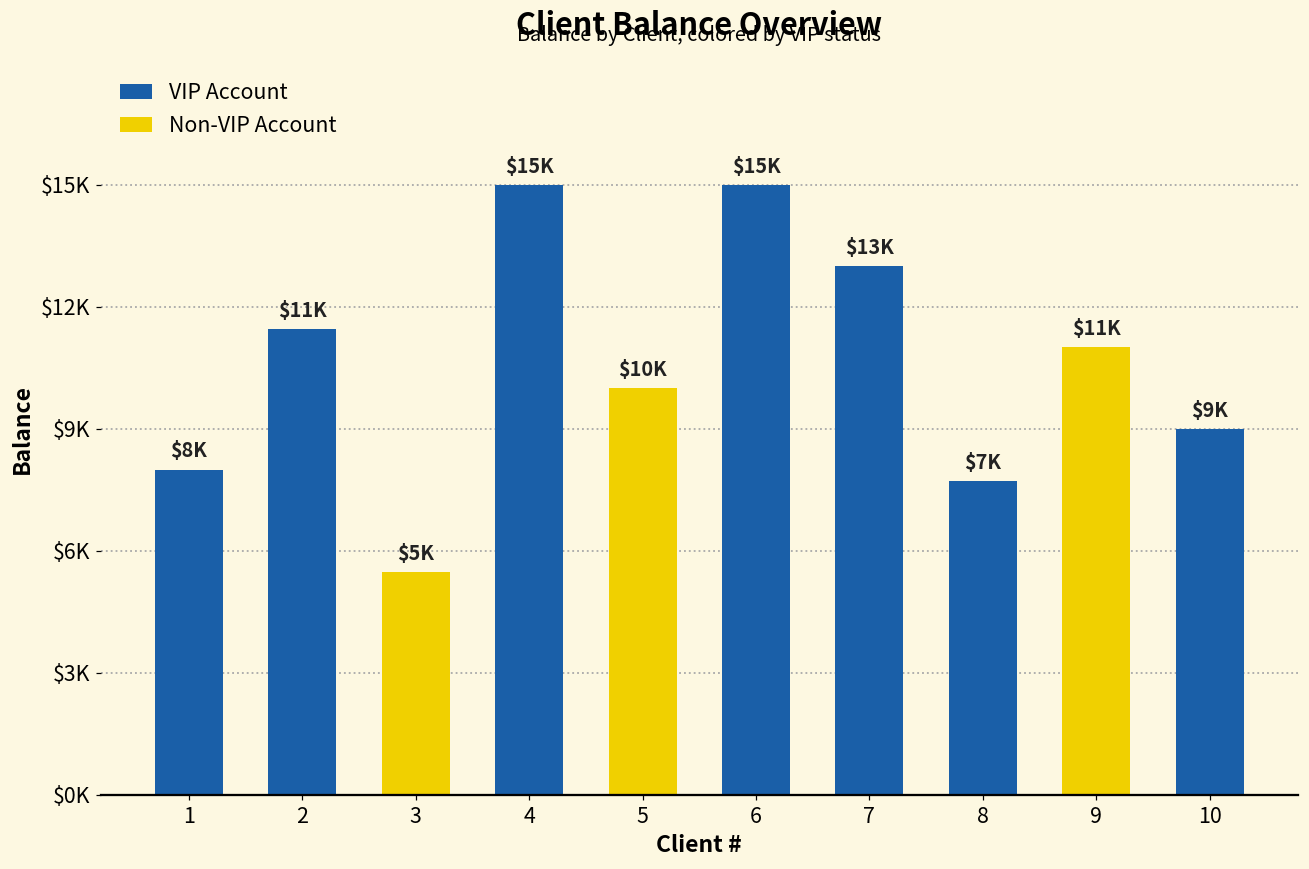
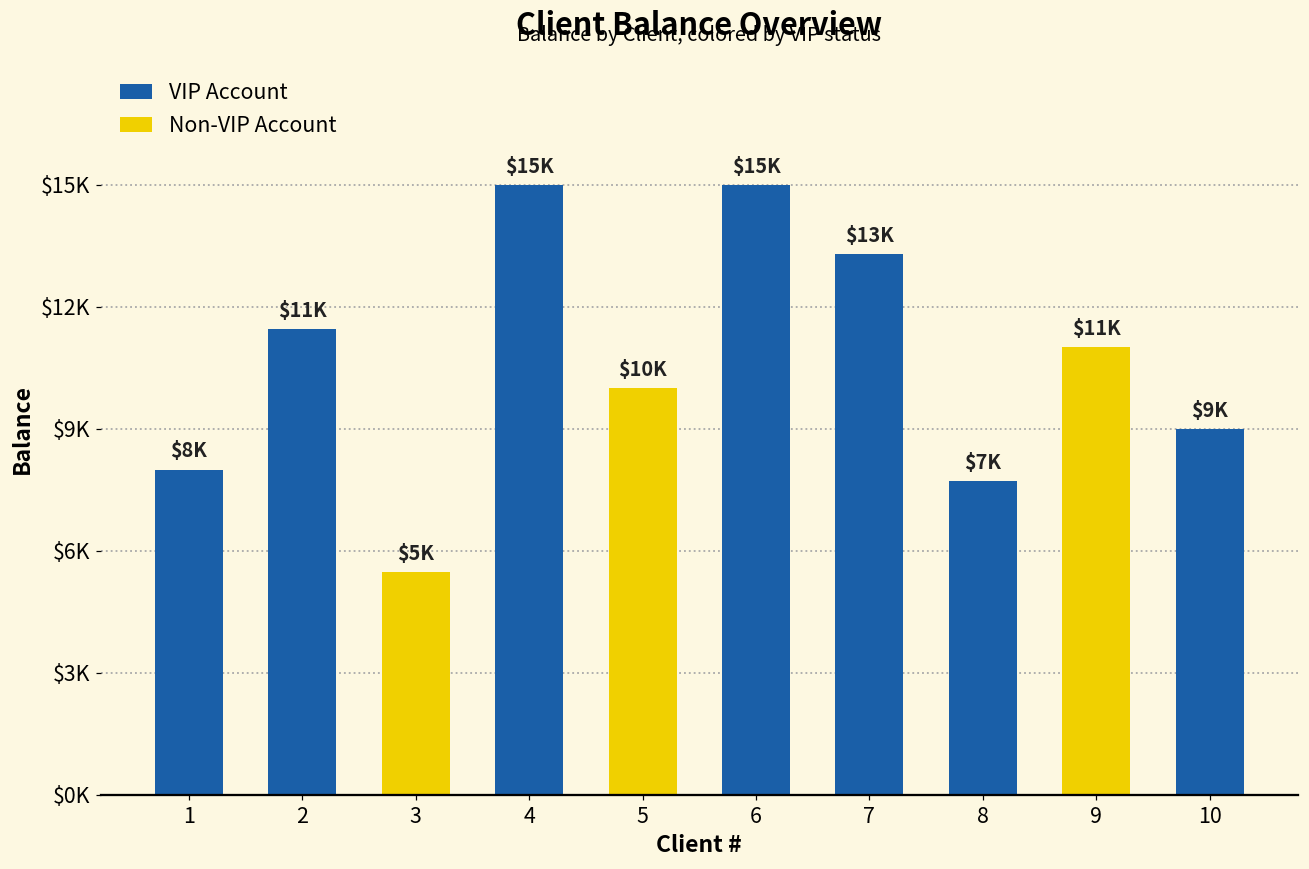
  {
    "VIP Account": {
-     "7": "$13000"
+     "7": "$13300"
    },
    "Non-VIP Account": {
      "3": "$5K",
      "5": "$10K",
      "9": "$11K"
    }
  }
